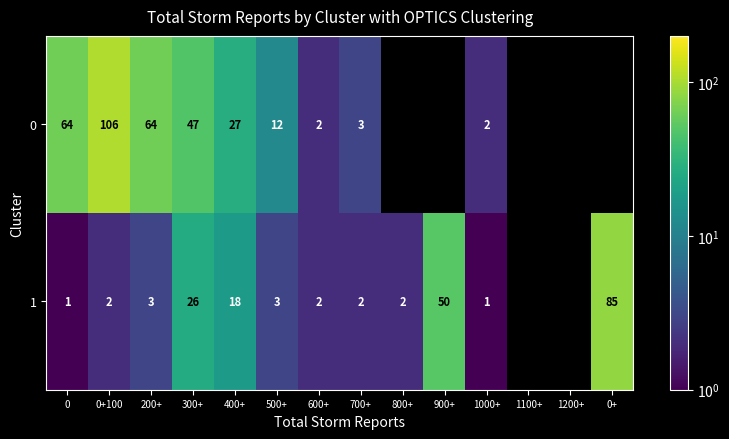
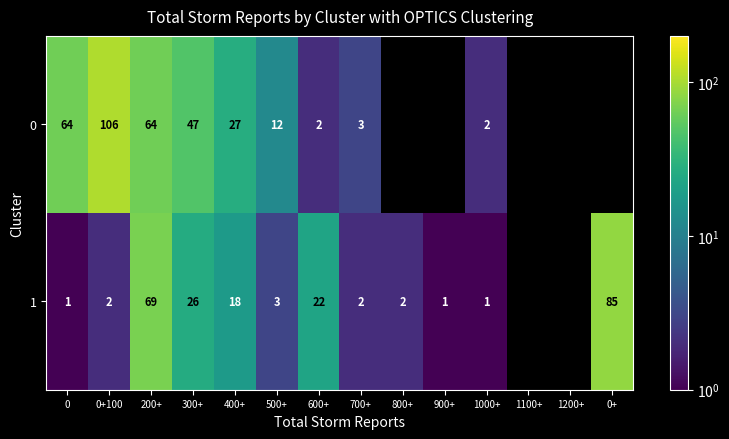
  {
    "0": {
      "0": 64,
      "0+100": 106,
      "200+": 64,
      "300+": 47,
      "400+": 27,
      "500+": 12,
      "600+": 2,
      "700+": 3,
      "1000+": 2
    },
    "1": {
      "0": 1,
      "0+100": 2,
-     "200+": 3,
+     "200+": 69,
      "300+": 26,
      "400+": 18,
      "500+": 3,
-     "600+": 2,
+     "600+": 22,
      "700+": 2,
      "800+": 2,
-     "900+": 50,
+     "900+": 1,
      "1000+": 1,
      "0+": 85
    }
  }
